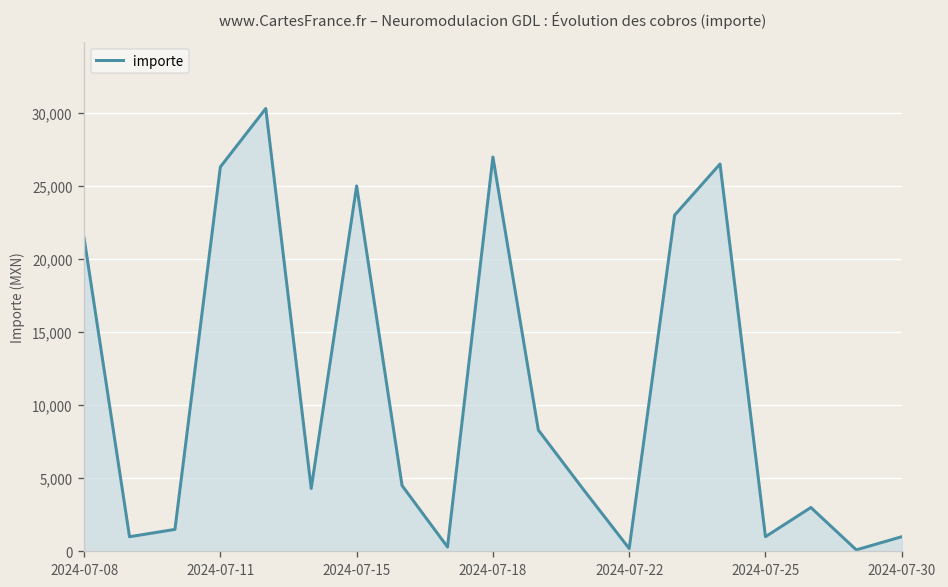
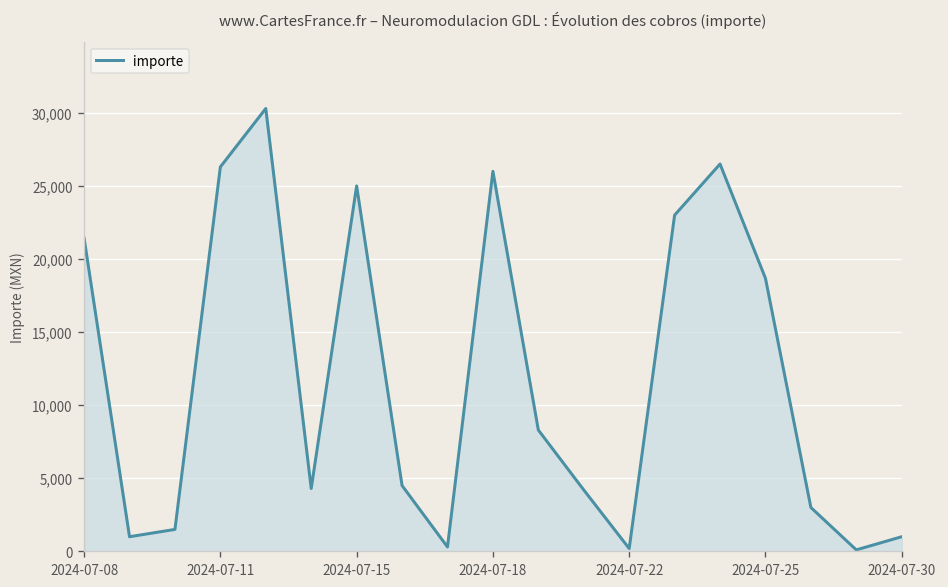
  {
    "2024-07-08": "21,400",
    "2024-07-11": "26,300",
    "2024-07-15": "25,000",
-   "2024-07-18": "27,000",
+   "2024-07-18": "26,000",
    "2024-07-22": "200",
-   "2024-07-25": "1,000",
+   "2024-07-25": "18,700",
    "2024-07-30": "1,000"
  }
